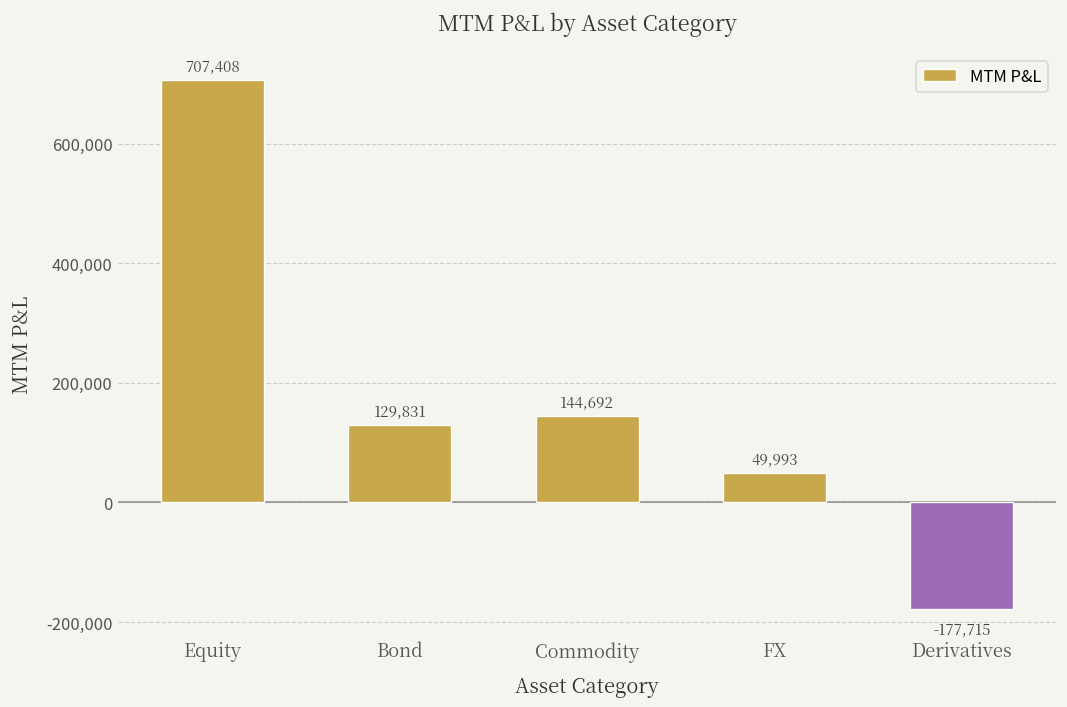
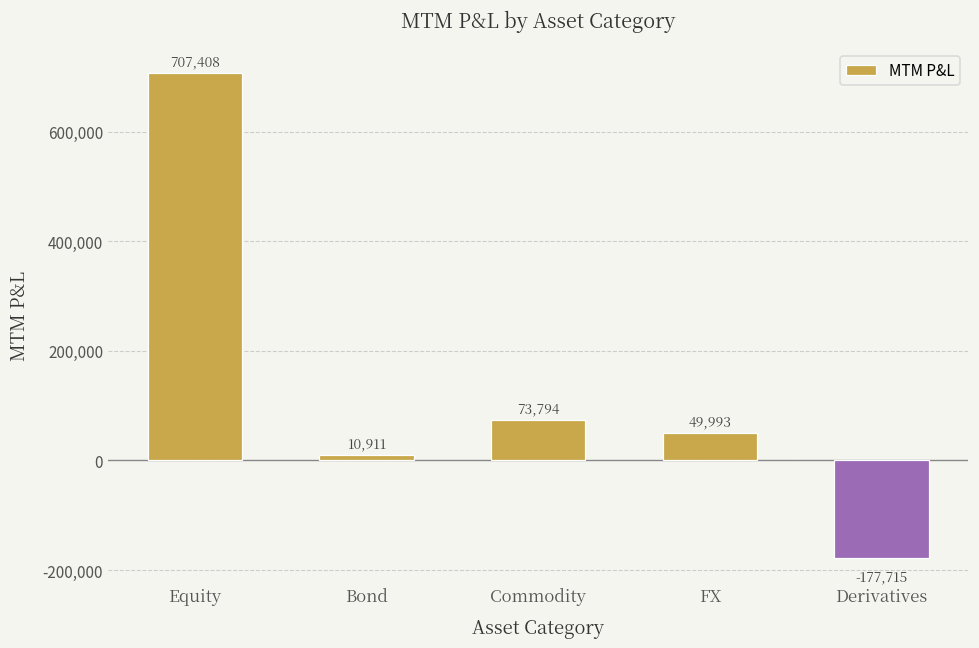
  {
    "Equity": "707,408",
-   "Bond": "129,831",
-   "Commodity": "144,692",
+   "Bond": "10,911",
+   "Commodity": "73,794",
    "FX": "49,993",
    "Derivatives": "-177,715"
  }
